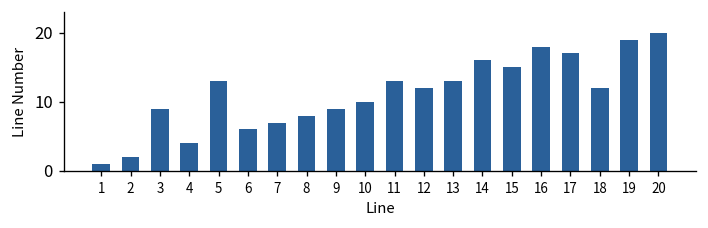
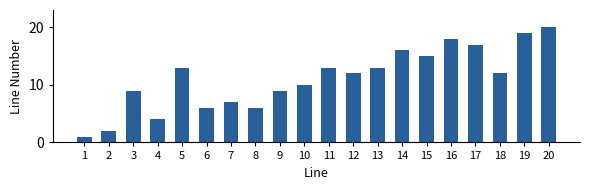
  {
    "1": 1,
    "2": 2,
    "3": 9,
    "4": 4,
    "5": 13,
    "6": 6,
    "7": 7,
-   "8": 8,
+   "8": 6,
    "9": 9,
    "10": 10,
    "11": 13,
    "12": 12,
    "13": 13,
    "14": 16,
    "15": 15,
    "16": 18,
    "17": 17,
    "18": 12,
    "19": 19,
    "20": 20
  }
